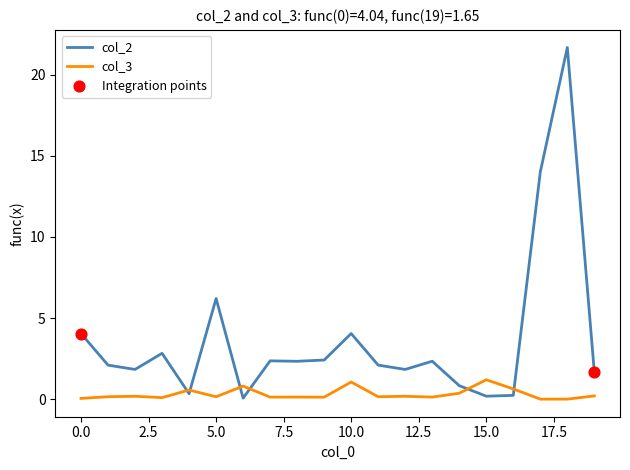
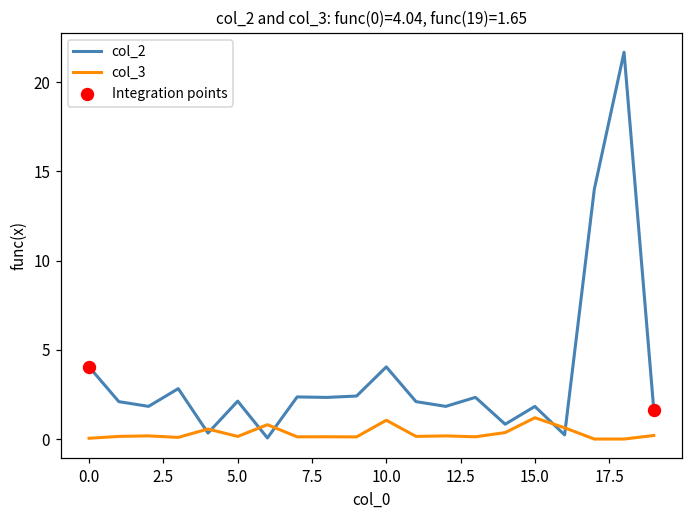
  {
    "col_2": {
-     "5.0": 6.2,
+     "5.0": 2.1,
      "10.0": 4.0,
-     "15.0": 0.2
+     "15.0": 1.8
    },
    "col_3": {
      "0.0": 0.0,
      "5.0": 0.1,
      "10.0": 1.1,
      "15.0": 1.2
    }
  }
